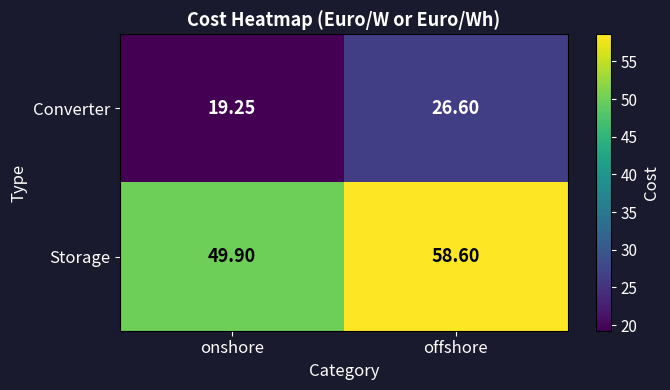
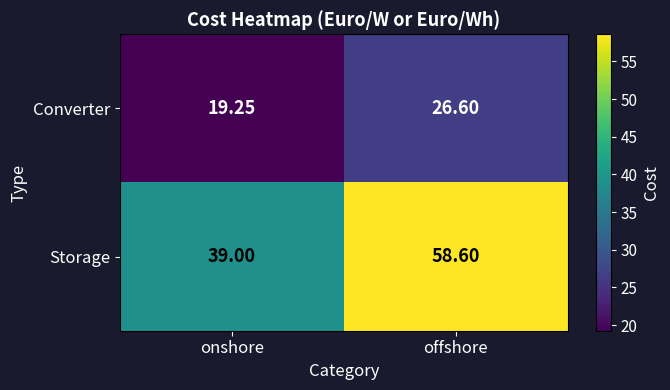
  {
    "Converter": {
      "onshore": 19.25,
      "offshore": 26.60
    },
    "Storage": {
-     "onshore": 49.90,
+     "onshore": 39.00,
      "offshore": 58.60
    }
  }
